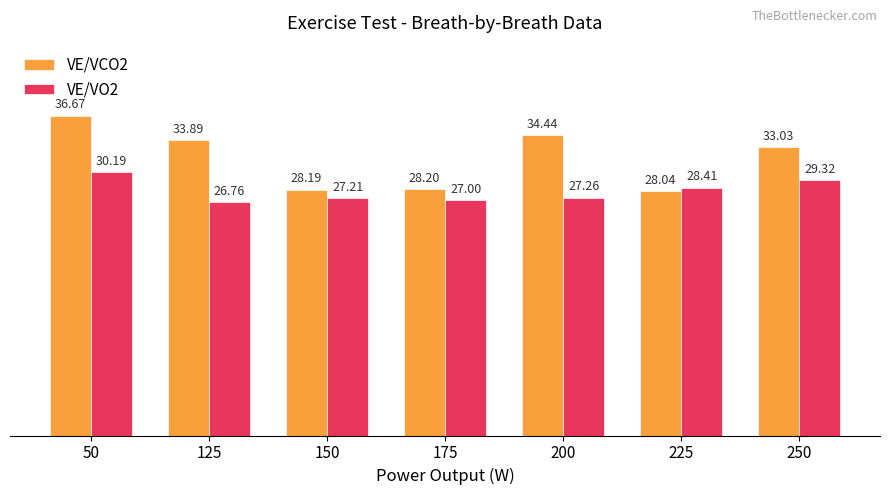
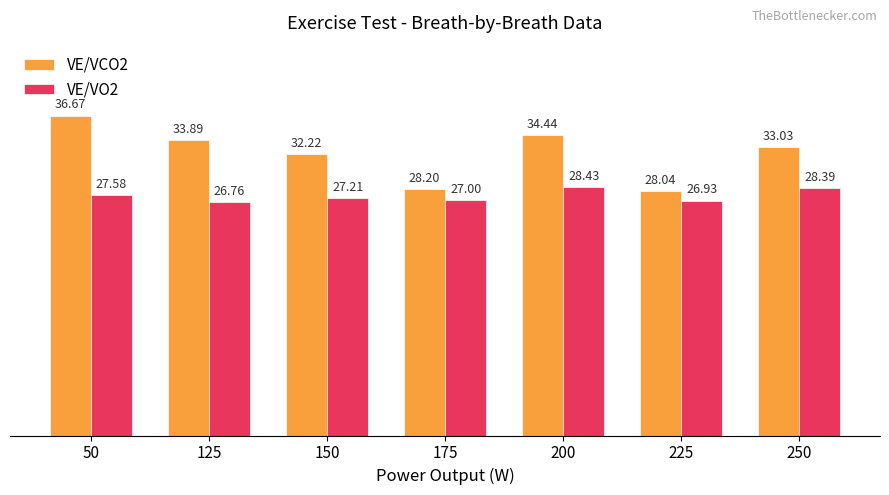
  {
    "VE/VCO2": {
      "50": 36.67,
      "125": 33.89,
-     "150": 28.19,
+     "150": 32.22,
      "175": 28.20,
      "200": 34.44,
      "225": 28.04,
      "250": 33.03
    },
    "VE/VO2": {
-     "50": 30.19,
+     "50": 27.58,
      "125": 26.76,
      "150": 27.21,
      "175": 27.00,
-     "200": 27.26,
-     "225": 28.41,
-     "250": 29.32
+     "200": 28.43,
+     "225": 26.93,
+     "250": 28.39
    }
  }
